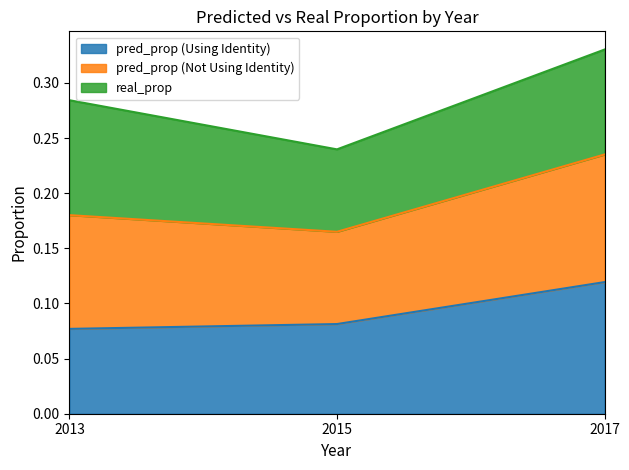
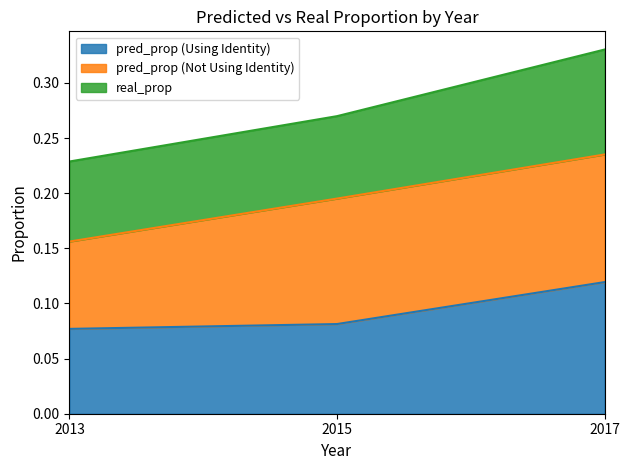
  {
    "pred_prop (Using Identity)": {
      "2013": 0.077,
      "2015": 0.081,
      "2017": 0.119
    },
    "pred_prop (Not Using Identity)": {
-     "2013": 0.103,
-     "2015": 0.084,
+     "2013": 0.079,
+     "2015": 0.114,
      "2017": 0.116
    },
    "real_prop": {
-     "2013": 0.104,
+     "2013": 0.073,
      "2015": 0.075,
      "2017": 0.095
    }
  }
